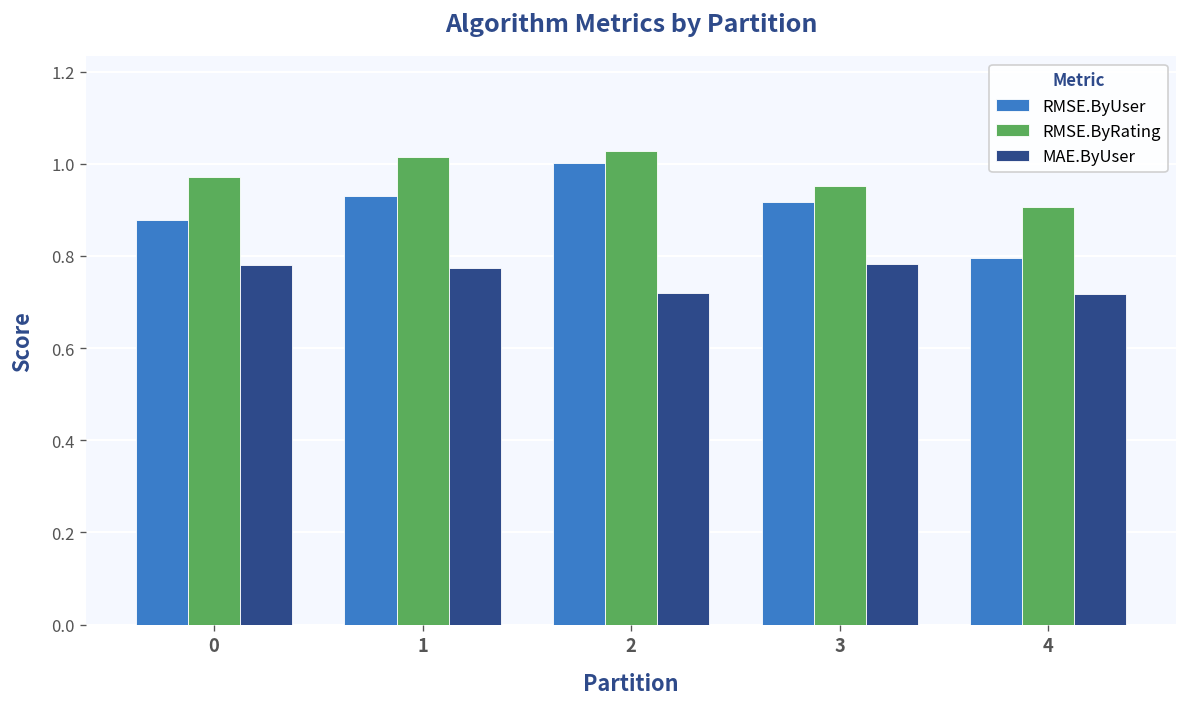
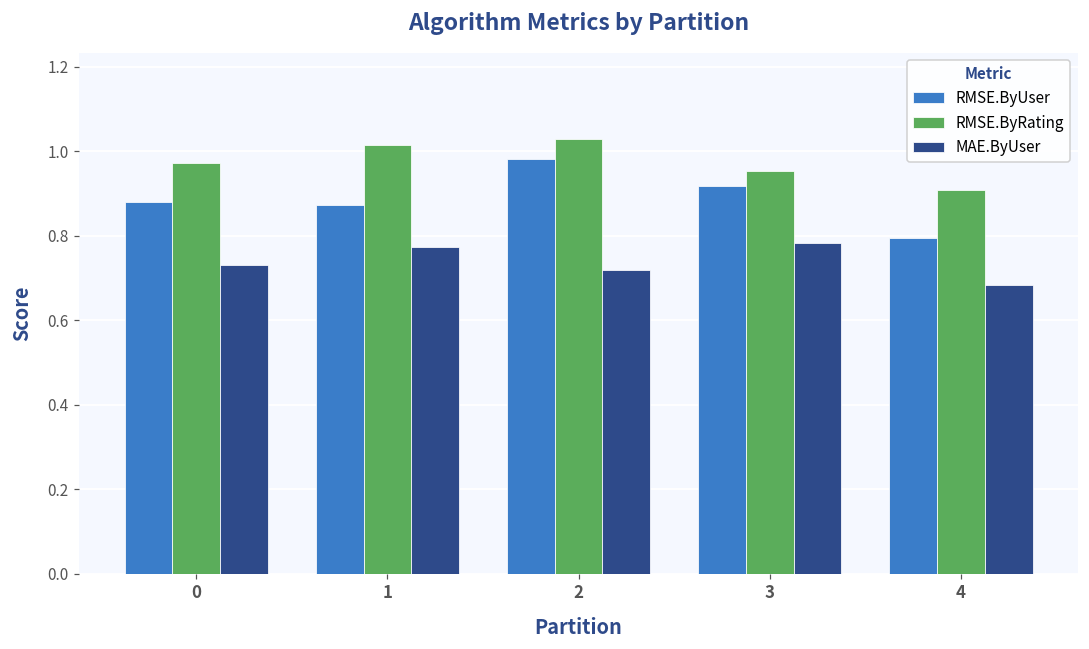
  {
    "RMSE.ByUser": {
      "0": 0.88,
-     "1": 0.93,
-     "2": 1.00,
+     "1": 0.87,
+     "2": 0.98,
      "3": 0.92,
      "4": 0.80
    },
    "RMSE.ByRating": {
      "0": 0.97,
      "1": 1.01,
      "2": 1.03,
      "3": 0.95,
      "4": 0.91
    },
    "MAE.ByUser": {
-     "0": 0.78,
+     "0": 0.73,
      "1": 0.77,
      "2": 0.72,
      "3": 0.78,
-     "4": 0.72
+     "4": 0.68
    }
  }
